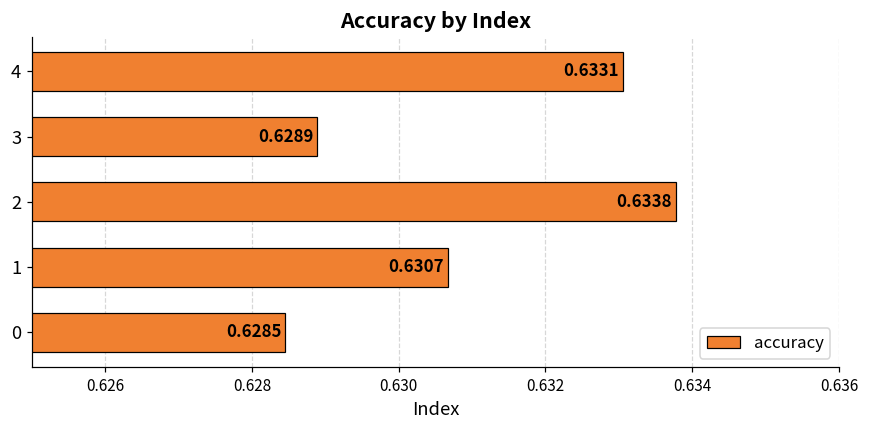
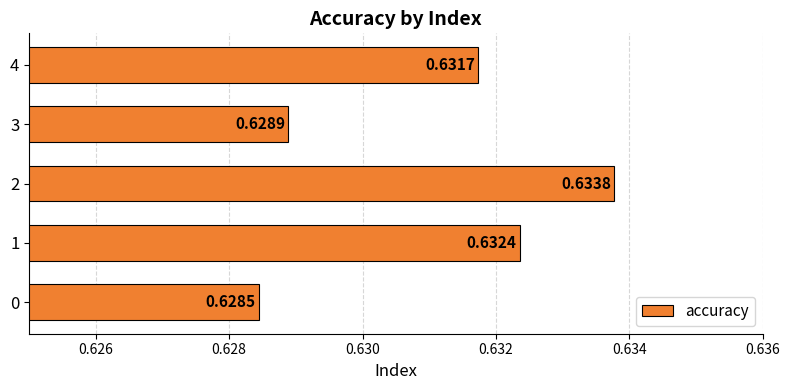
  {
-   "4": 0.6331,
+   "4": 0.6317,
    "3": 0.6289,
    "2": 0.6338,
-   "1": 0.6307,
+   "1": 0.6324,
    "0": 0.6285
  }
